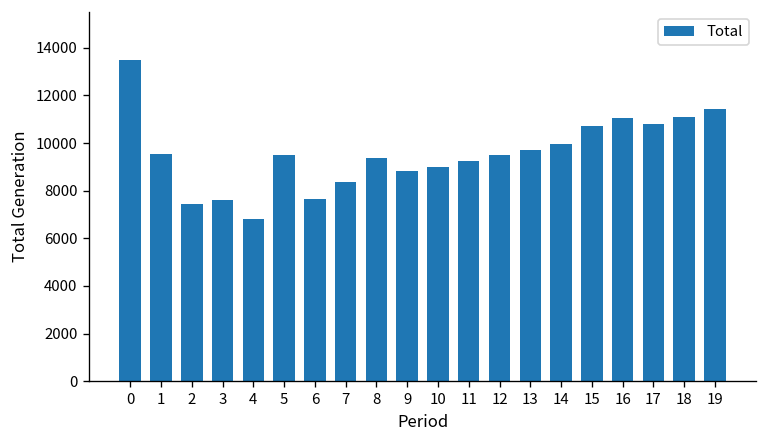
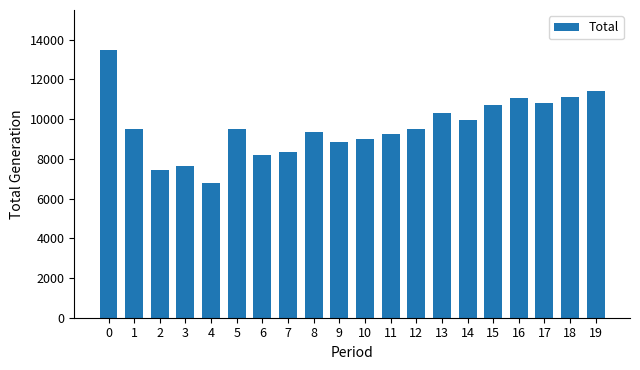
  {
    "0": 13500,
    "1": 9500,
    "2": 7400,
    "3": 7600,
    "4": 6800,
    "5": 9500,
-   "6": 7600,
+   "6": 8200,
    "7": 8400,
    "8": 9400,
    "9": 8800,
    "10": 9000,
    "11": 9200,
    "12": 9500,
-   "13": 9700,
+   "13": 10300,
    "14": 10000,
    "15": 10700,
    "16": 11100,
    "17": 10800,
    "18": 11100,
    "19": 11400
  }
